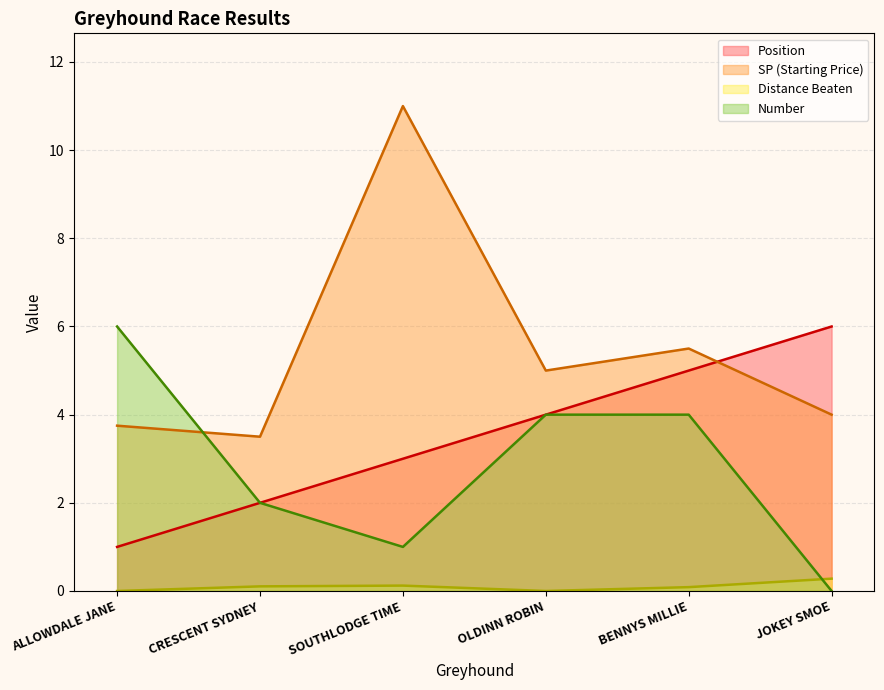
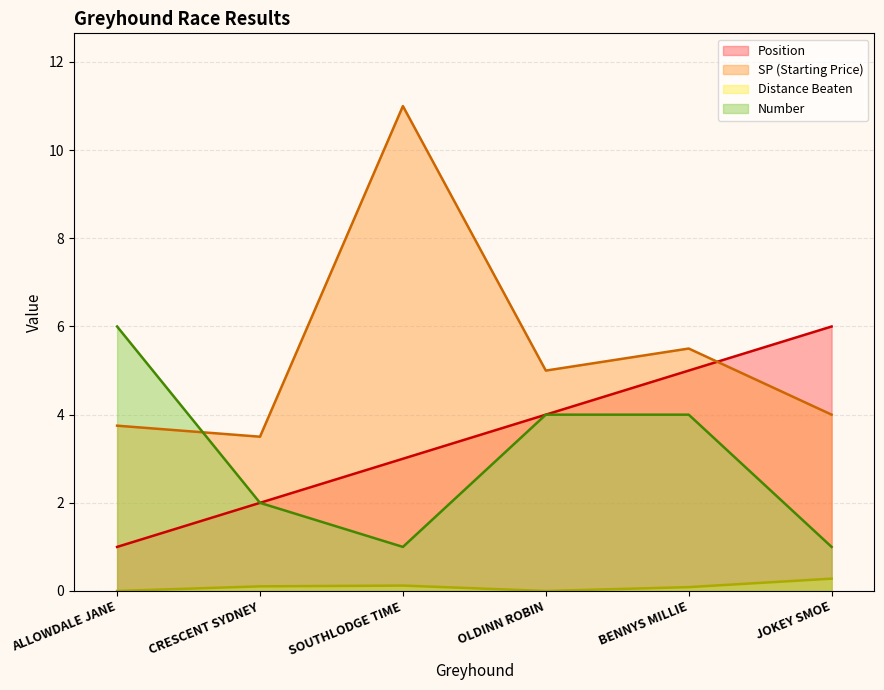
  {
    "Number": {
      "ALLOWDALE JANE": 6,
      "SOUTHLODGE TIME": 1,
      "BENNYS MILLIE": 4,
-     "JOKEY SMOE": 0
+     "JOKEY SMOE": 1
    }
  }
